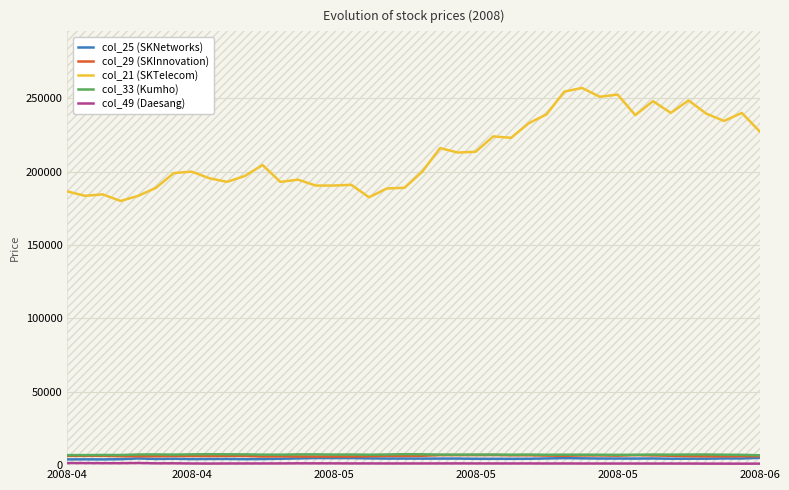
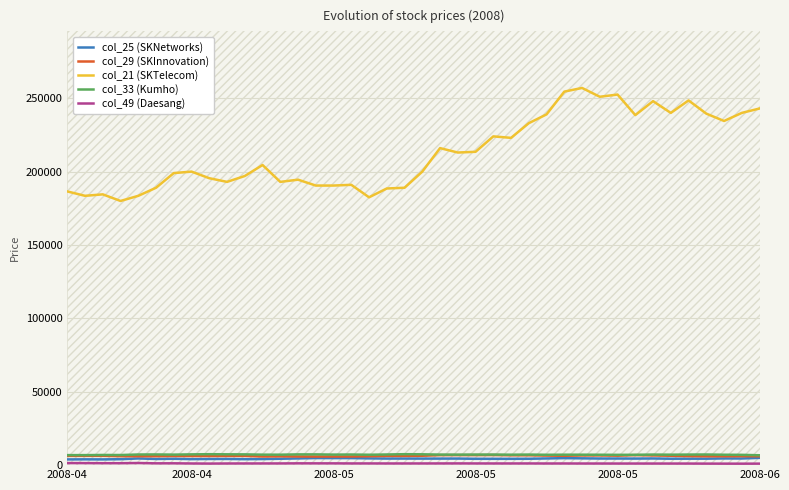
  {
    "col_21 (SKTelecom)": {
-     "2008-06": 227000
+     "2008-06": 243000
    },
    "col_49 (Daesang)": {
      "2008-06": 1000
    }
  }
